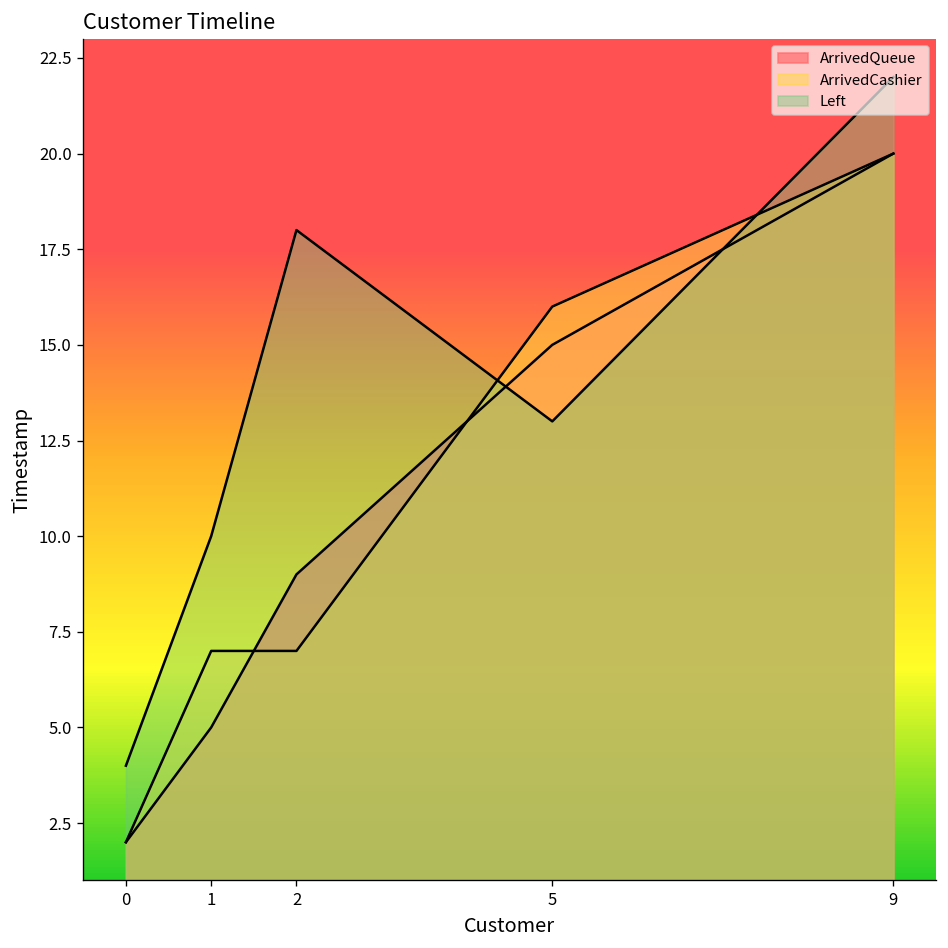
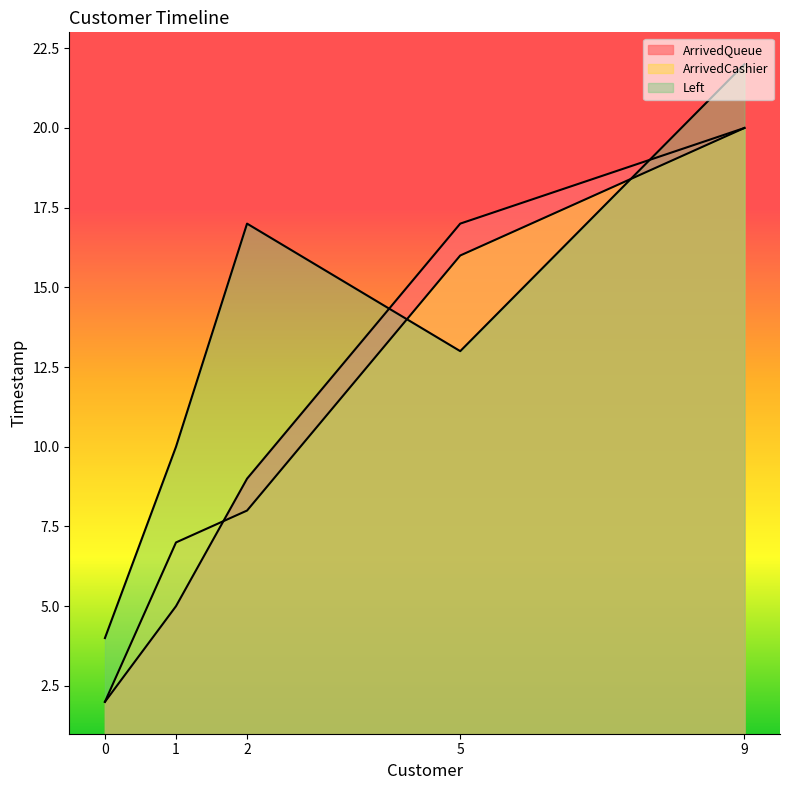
  {
    "ArrivedQueue": {
      "1": 5.0,
      "2": 9.0,
-     "5": 15.0
+     "5": 17.0
    },
    "ArrivedCashier": {
      "1": 7.0,
-     "2": 7.0,
+     "2": 8.0,
      "5": 16.0
    },
    "Left": {
      "0": 4.0,
      "1": 10.0,
-     "2": 18.0,
+     "2": 17.0,
      "5": 13.0
    }
  }
